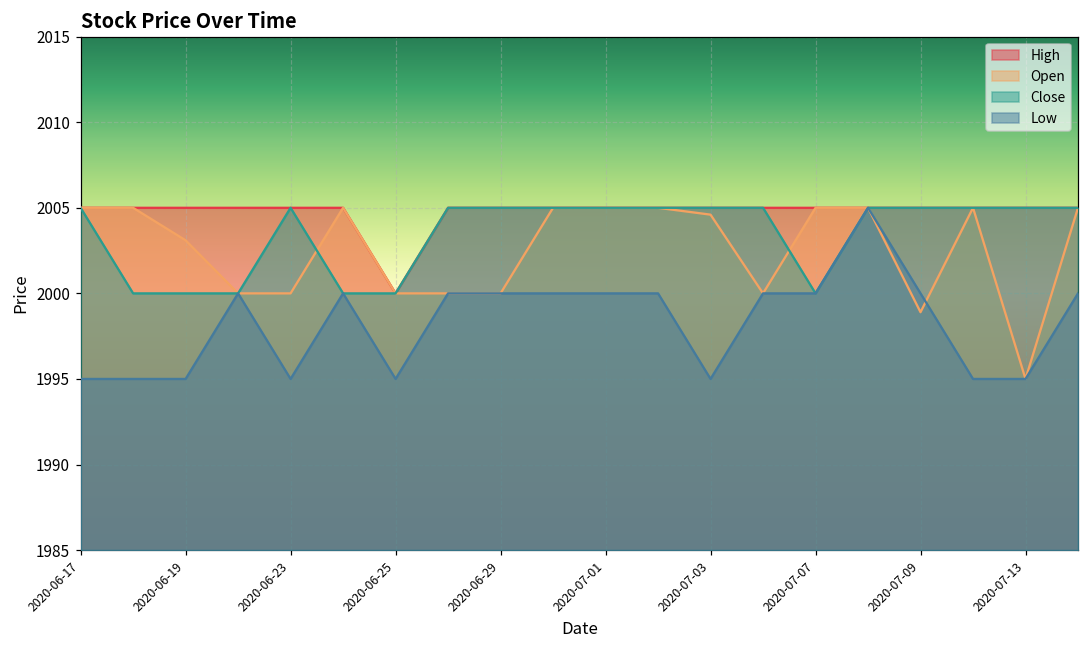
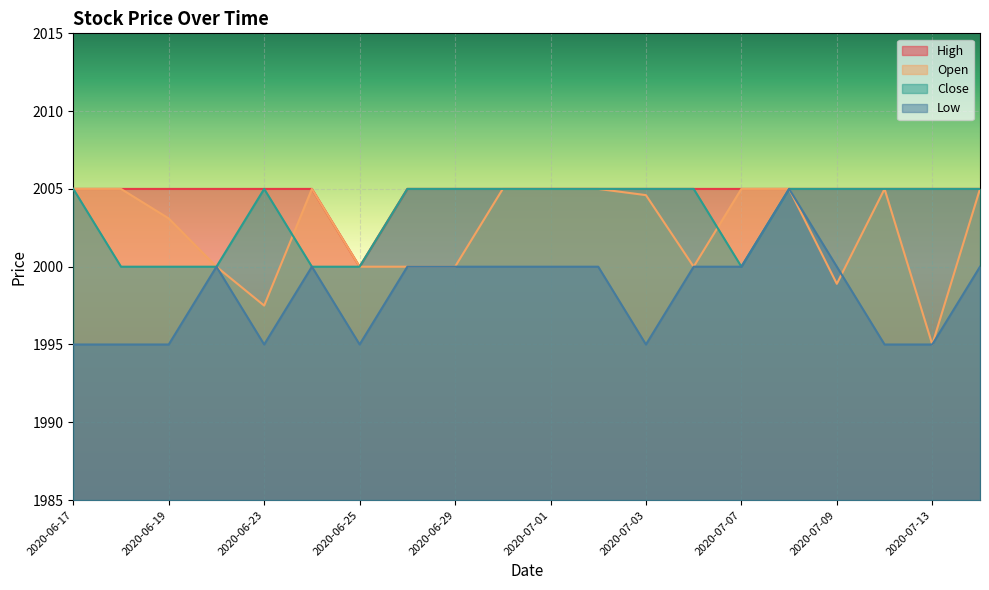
  {
    "High": {
      "2020-06-19": 2005.0
    },
    "Open": {
      "2020-06-19": 2003.1,
-     "2020-06-23": 2000.0,
+     "2020-06-23": 1997.5,
      "2020-07-03": 2004.6,
      "2020-07-09": 1998.9
    }
  }
